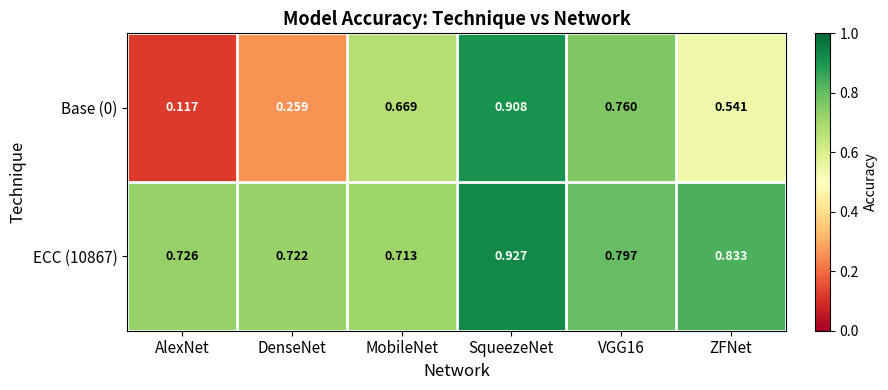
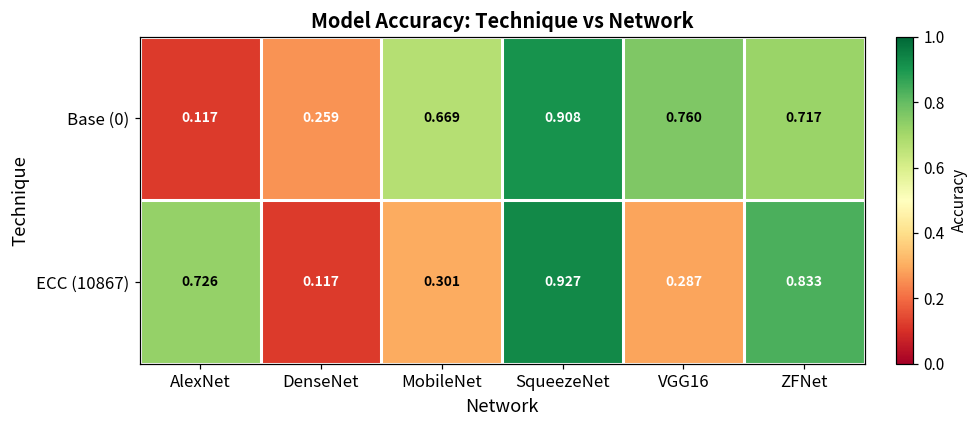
  {
    "Base (0)": {
      "AlexNet": 0.117,
      "DenseNet": 0.259,
      "MobileNet": 0.669,
      "SqueezeNet": 0.908,
      "VGG16": 0.760,
-     "ZFNet": 0.541
+     "ZFNet": 0.717
    },
    "ECC (10867)": {
      "AlexNet": 0.726,
-     "DenseNet": 0.722,
-     "MobileNet": 0.713,
+     "DenseNet": 0.117,
+     "MobileNet": 0.301,
      "SqueezeNet": 0.927,
-     "VGG16": 0.797,
+     "VGG16": 0.287,
      "ZFNet": 0.833
    }
  }
